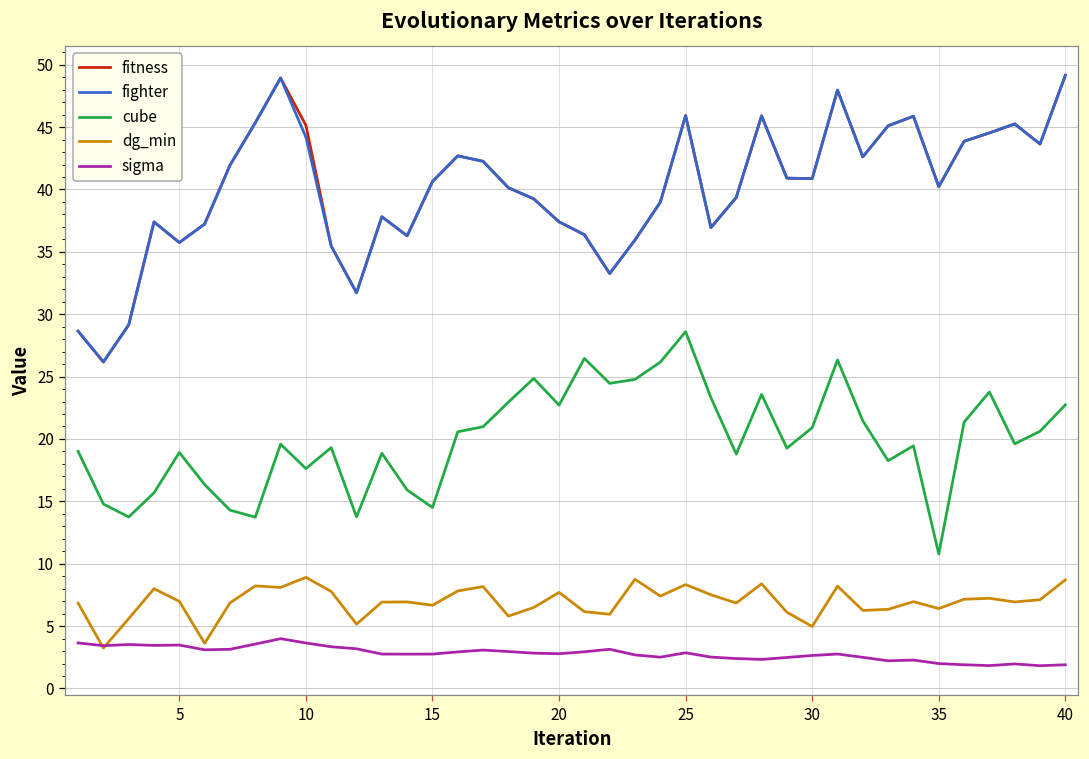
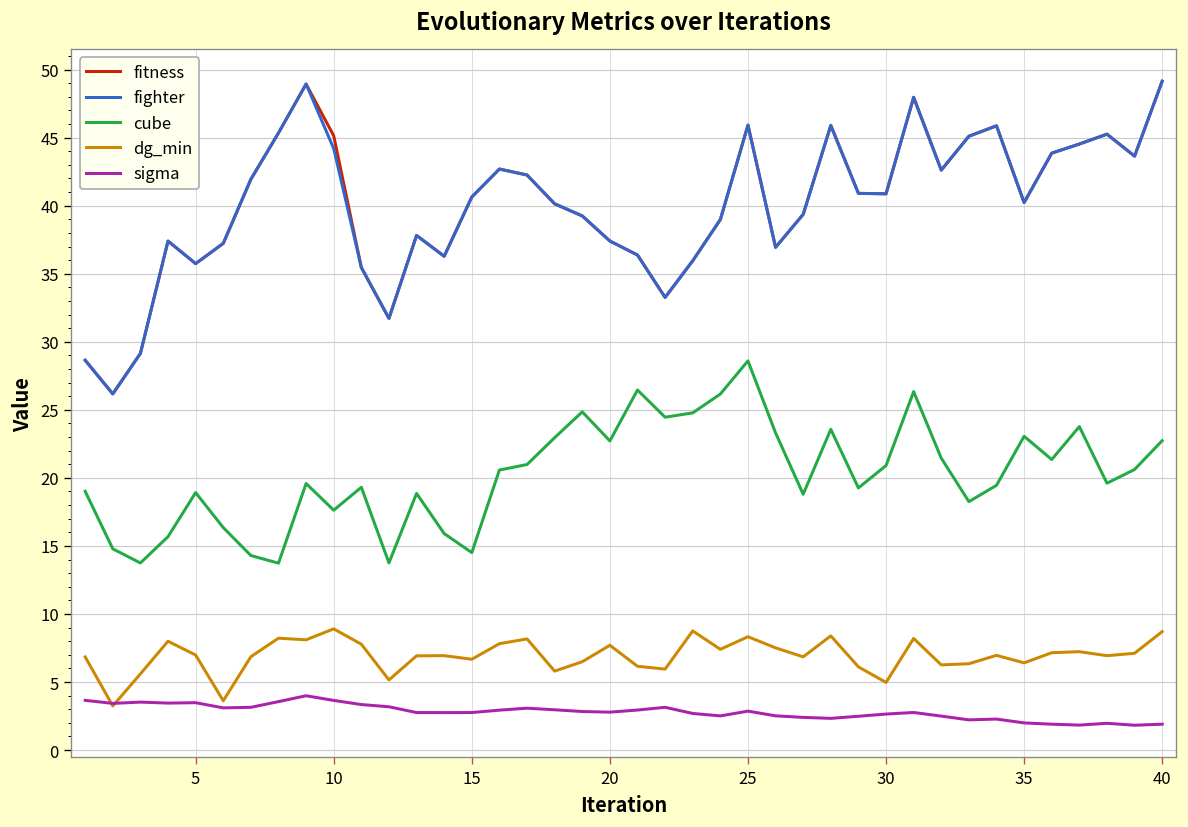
  {
    "fitness": {
      "10": 45.1
    },
    "fighter": {
      "10": 44.2
    },
    "cube": {
      "5": 18.9,
      "10": 17.6,
      "15": 14.5,
      "20": 22.7,
      "25": 28.6,
      "30": 20.9,
-     "35": 10.8,
+     "35": 23.1,
      "40": 22.7
    },
    "dg_min": {
      "5": 7.0,
      "10": 8.9,
      "15": 6.7,
      "20": 7.7,
      "25": 8.3,
      "30": 5.0,
      "35": 6.4,
      "40": 8.7
    },
    "sigma": {
      "5": 3.5,
      "10": 3.6,
      "15": 2.8,
      "20": 2.8,
      "25": 2.9,
      "30": 2.6,
      "35": 2.0,
      "40": 1.9
    }
  }
